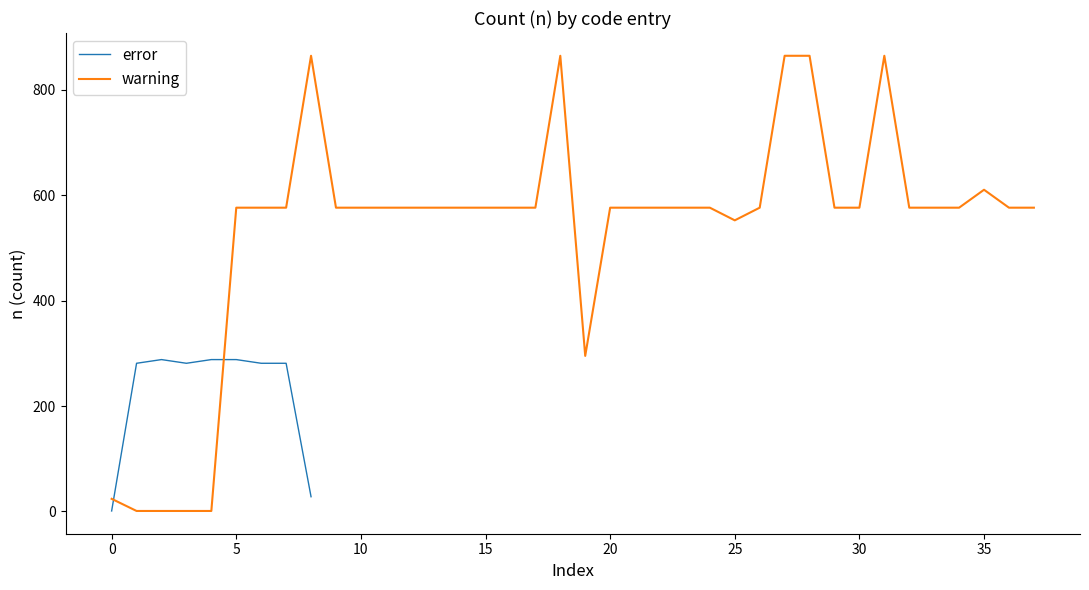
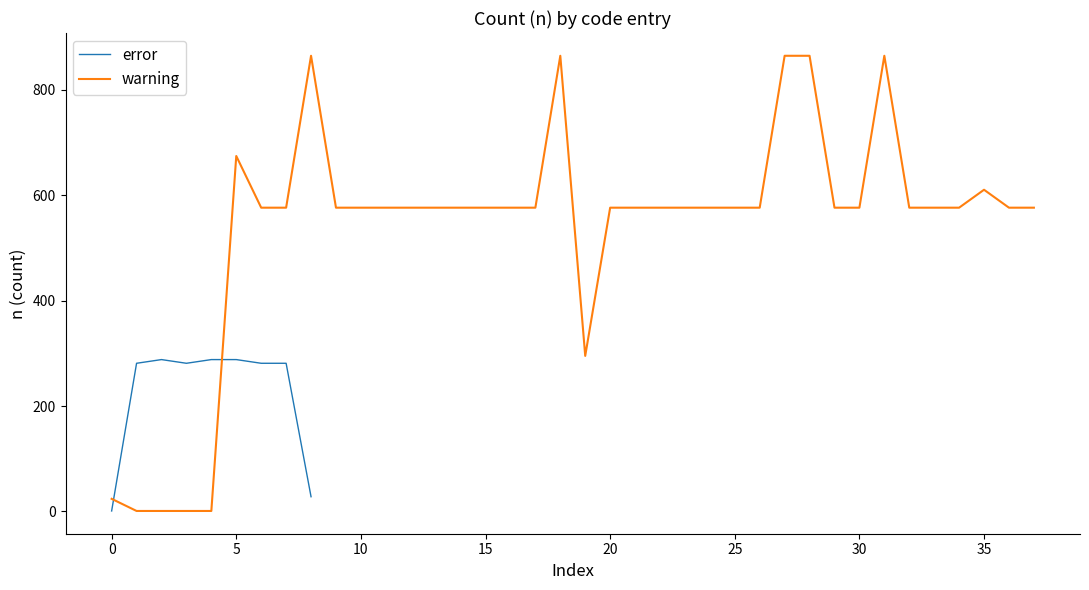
  {
    "error": {
      "0": 0,
      "5": 290
    },
    "warning": {
      "0": 20,
-     "5": 580,
+     "5": 670,
      "10": 580,
      "15": 580,
      "20": 580,
-     "25": 550,
+     "25": 580,
      "30": 580,
      "35": 610
    }
  }
